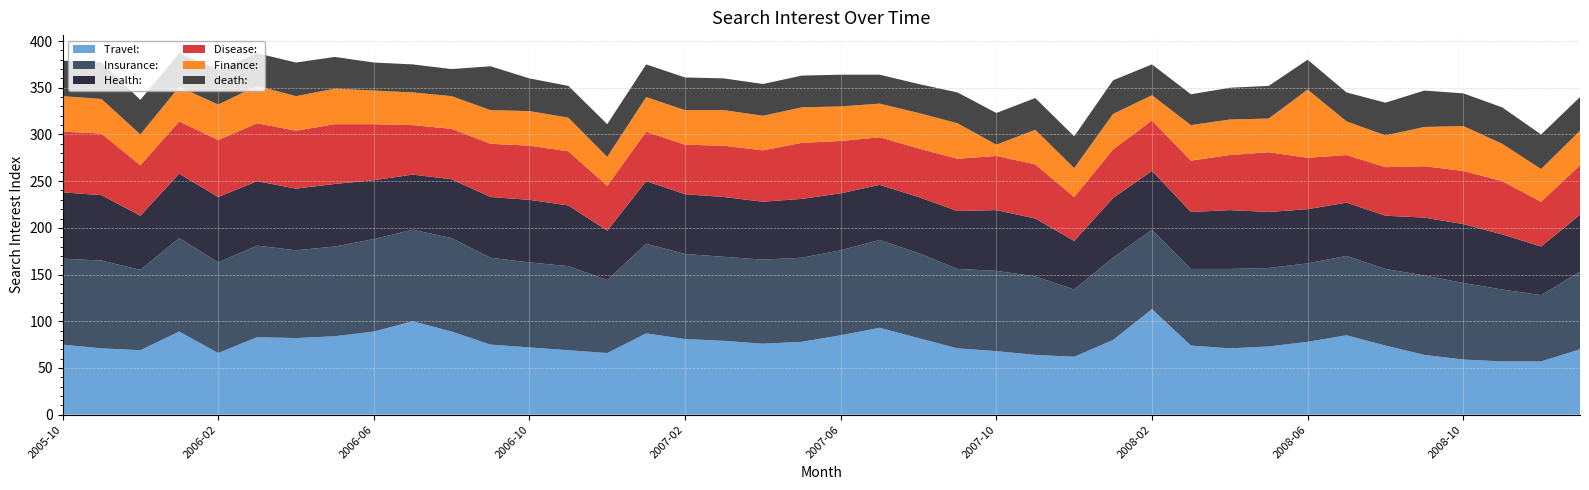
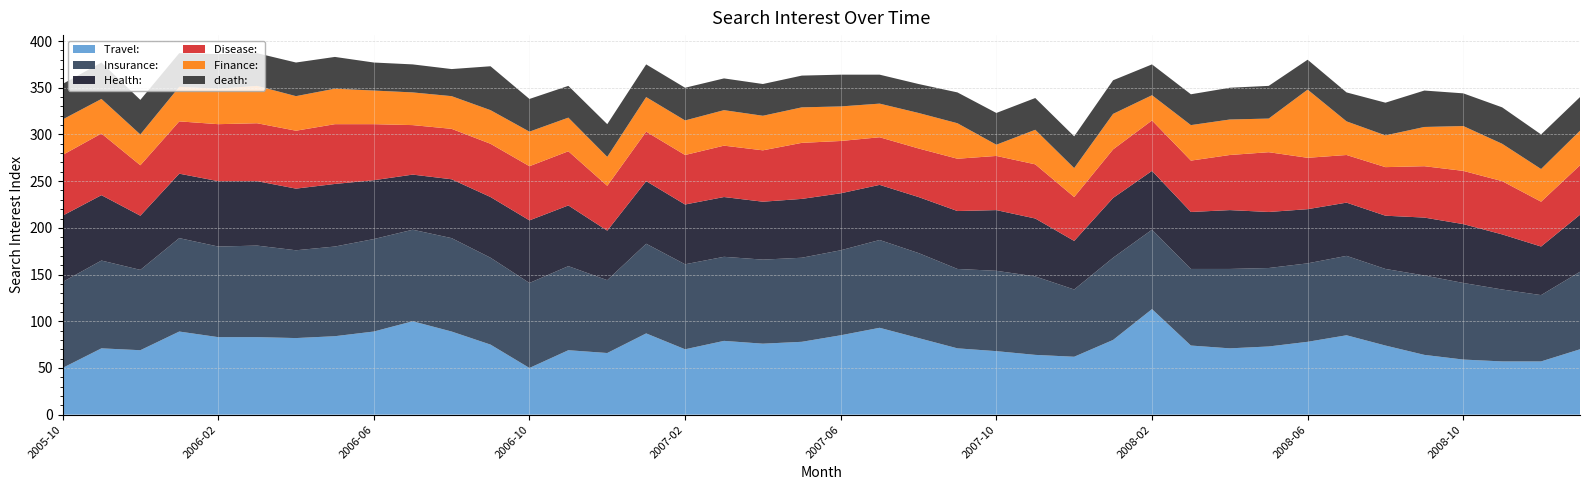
  {
    "Travel:": {
-     "2005-10": 80,
-     "2006-02": 70,
+     "2005-10": 50,
+     "2006-02": 80,
      "2006-06": 90,
-     "2006-10": 70,
-     "2007-02": 80,
+     "2006-10": 50,
+     "2007-02": 70,
      "2007-06": 90,
      "2007-10": 70,
      "2008-02": 110,
      "2008-06": 80,
      "2008-10": 60
    },
    "Disease:": {
      "2005-10": 70,
      "2006-02": 60,
      "2006-06": 60,
      "2006-10": 60,
      "2007-02": 50,
      "2007-06": 60,
      "2007-10": 60,
      "2008-02": 50,
      "2008-06": 60,
      "2008-10": 60
    },
    "Finance:": {
      "2005-10": 40,
      "2006-06": 40,
      "2006-10": 40,
      "2007-02": 40,
      "2007-06": 40,
      "2007-10": 10,
      "2008-02": 30,
      "2008-06": 70,
      "2008-10": 50
    }
  }
